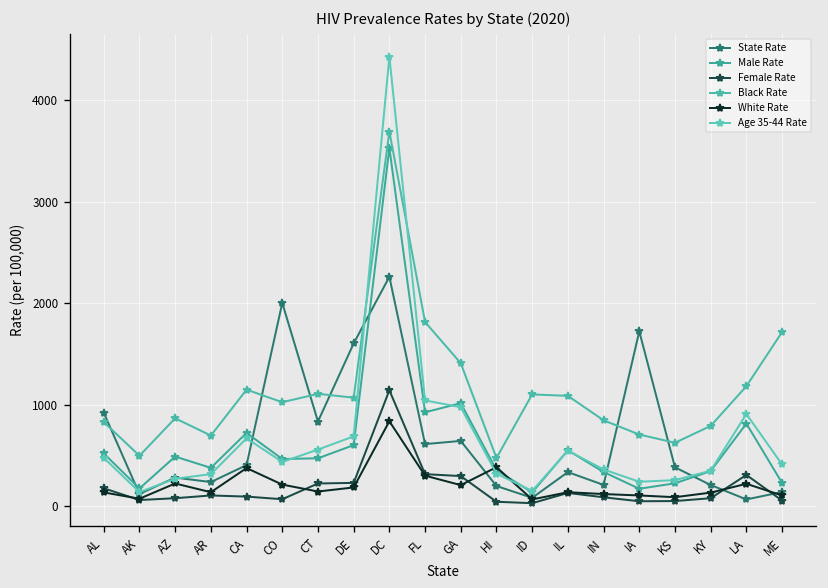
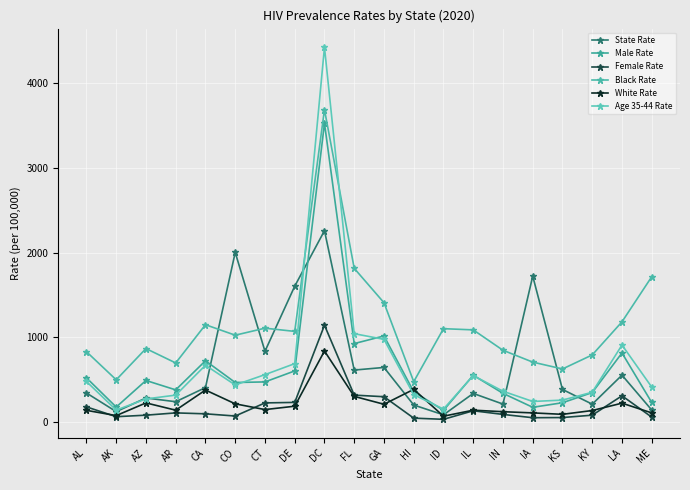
  {
    "State Rate": {
-     "AL": 900,
+     "AL": 300,
      "AR": 200,
      "CO": 2000,
      "CT": 800,
      "DE": 1600,
      "DC": 2300,
      "FL": 600,
      "GA": 600,
      "HI": 200,
      "IL": 300,
      "IN": 200,
      "IA": 1700,
      "KS": 400,
      "KY": 200,
-     "LA": 100,
+     "LA": 600,
      "ME": 100
    }
  }
